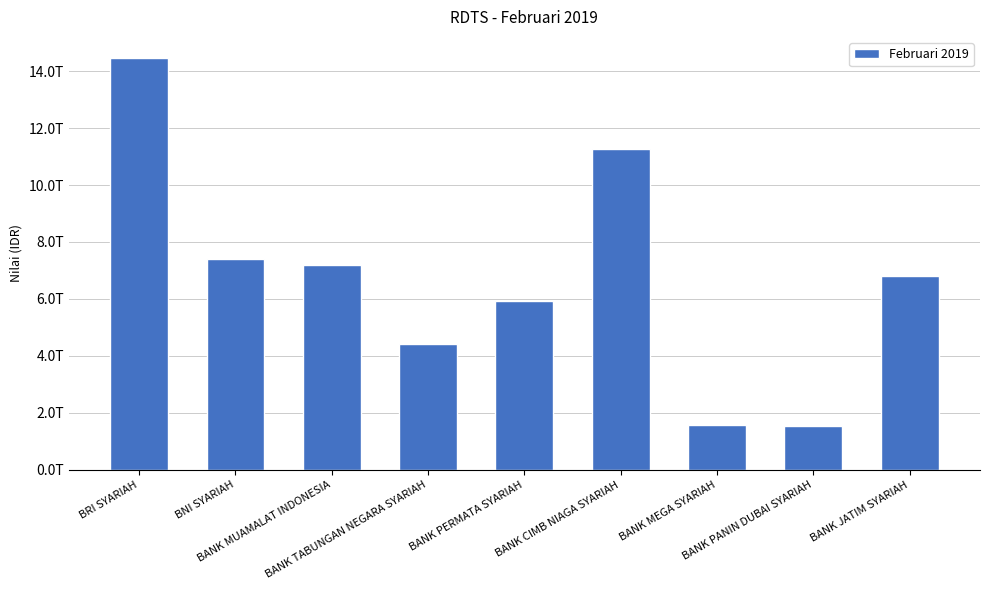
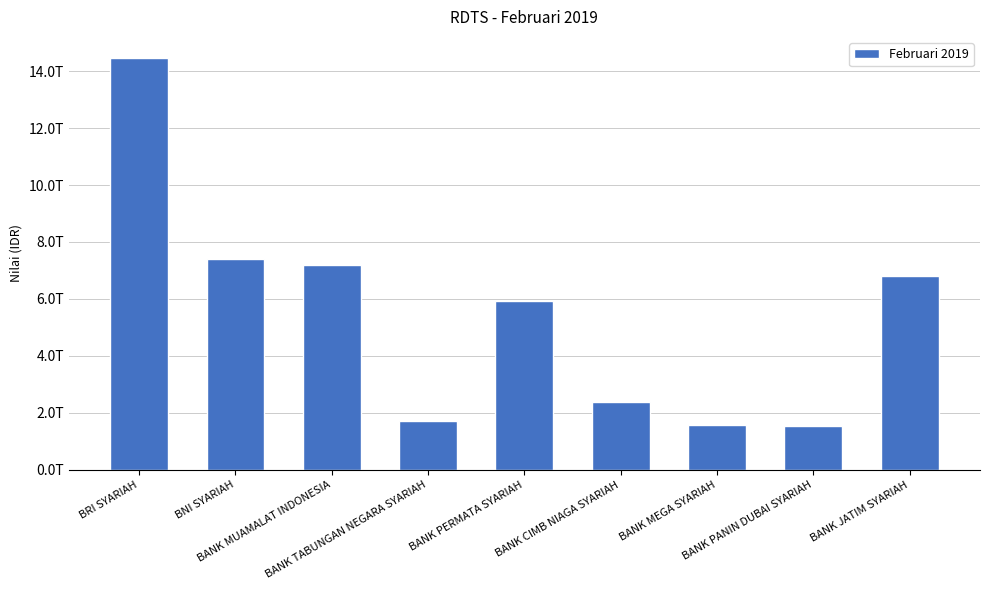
  {
    "BRI SYARIAH": "14.5T",
    "BNI SYARIAH": "7.4T",
    "BANK MUAMALAT INDONESIA": "7.2T",
-   "BANK TABUNGAN NEGARA SYARIAH": "4.4T",
+   "BANK TABUNGAN NEGARA SYARIAH": "1.7T",
    "BANK PERMATA SYARIAH": "5.9T",
-   "BANK CIMB NIAGA SYARIAH": "11.2T",
+   "BANK CIMB NIAGA SYARIAH": "2.4T",
    "BANK MEGA SYARIAH": "1.6T",
    "BANK PANIN DUBAI SYARIAH": "1.5T",
    "BANK JATIM SYARIAH": "6.8T"
  }
